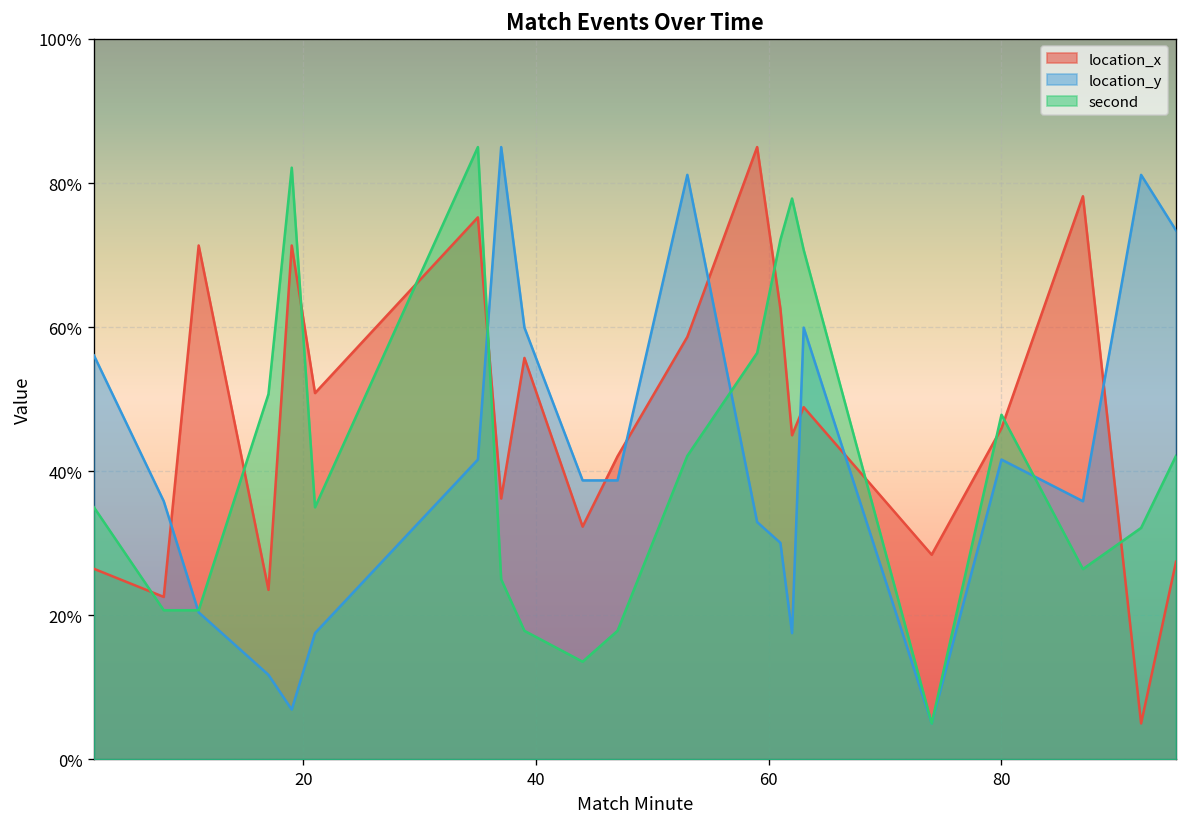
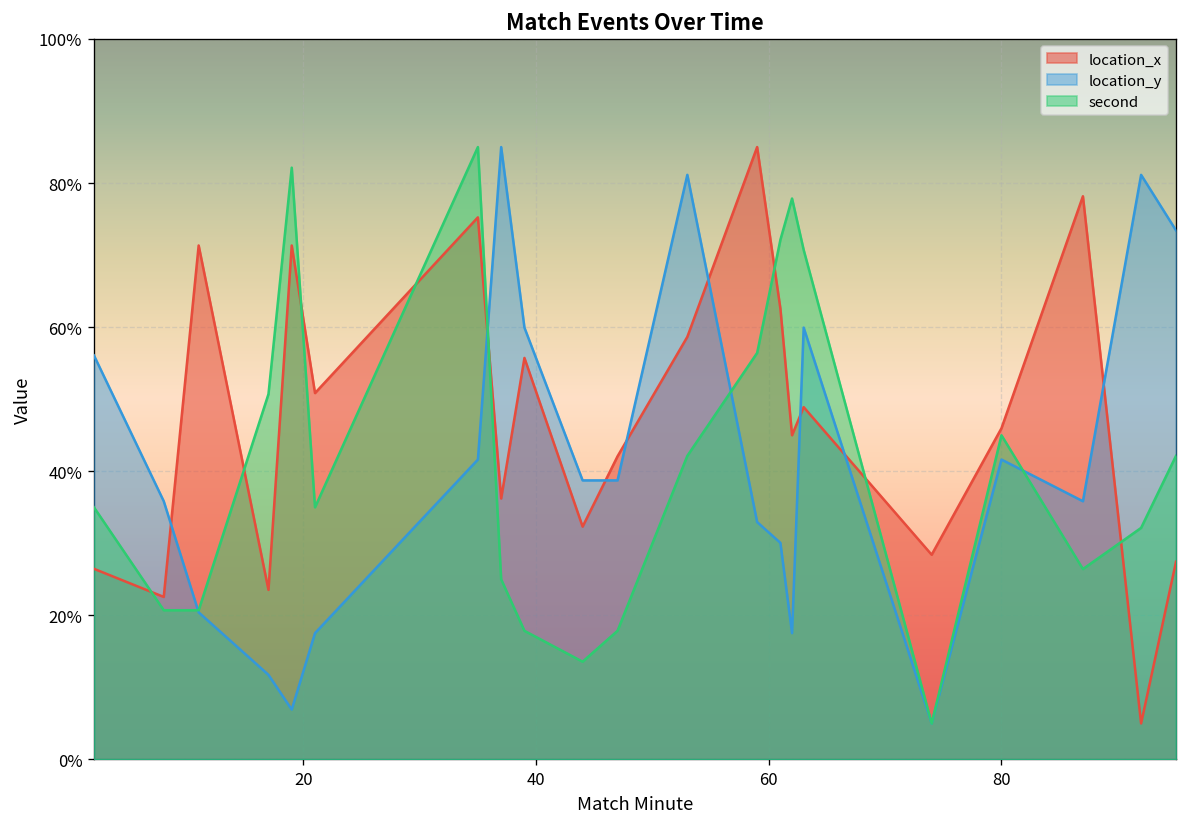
  {
    "location_x": {
      "80": "46%"
    },
    "location_y": {
      "80": "42%"
    },
    "second": {
-     "80": "48%"
+     "80": "45%"
    }
  }
